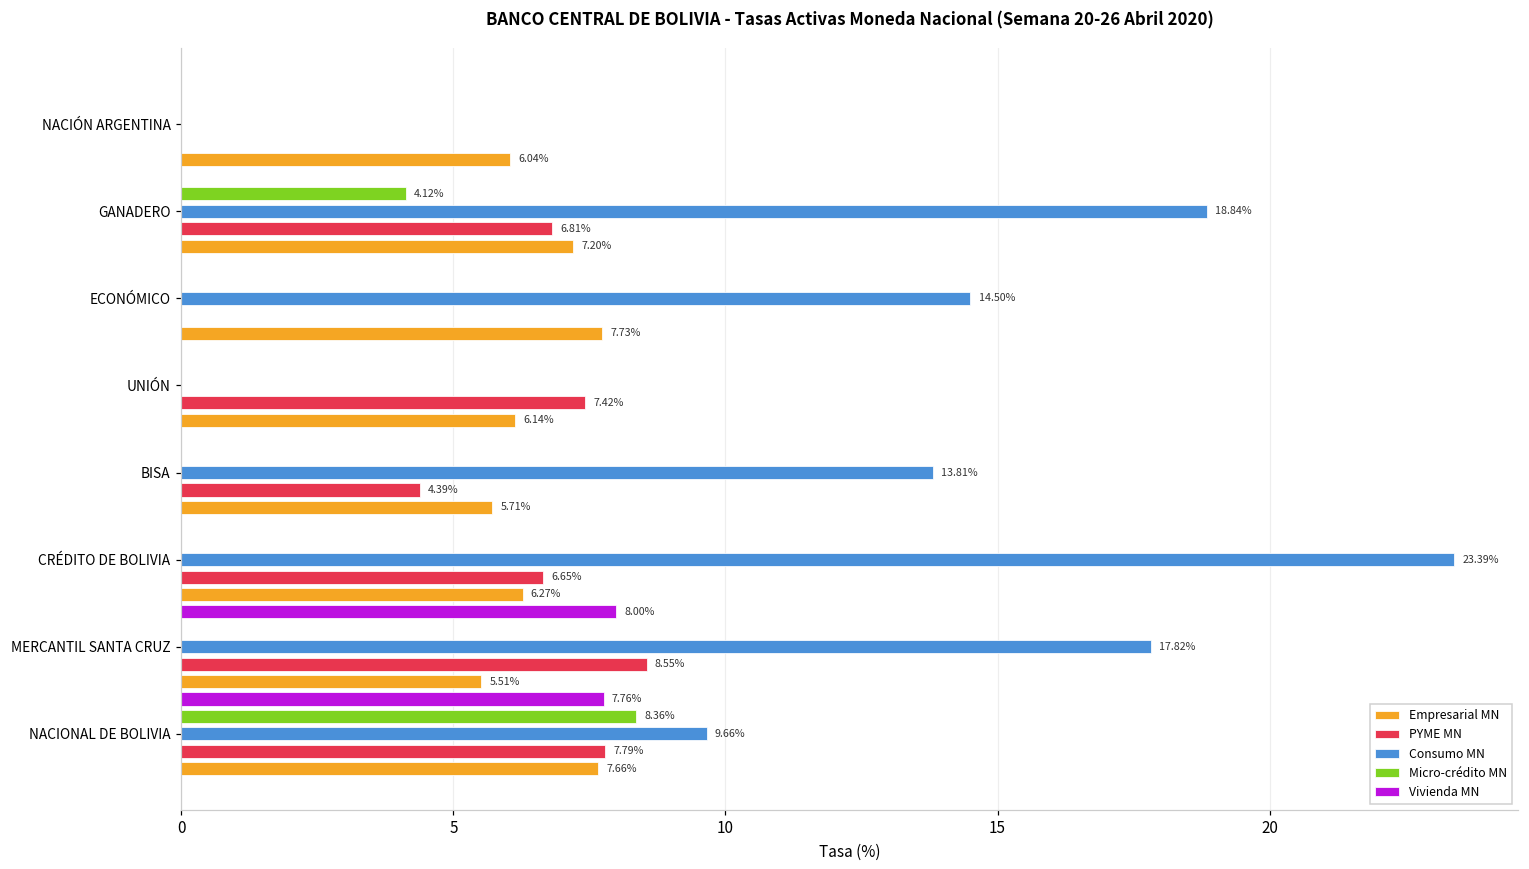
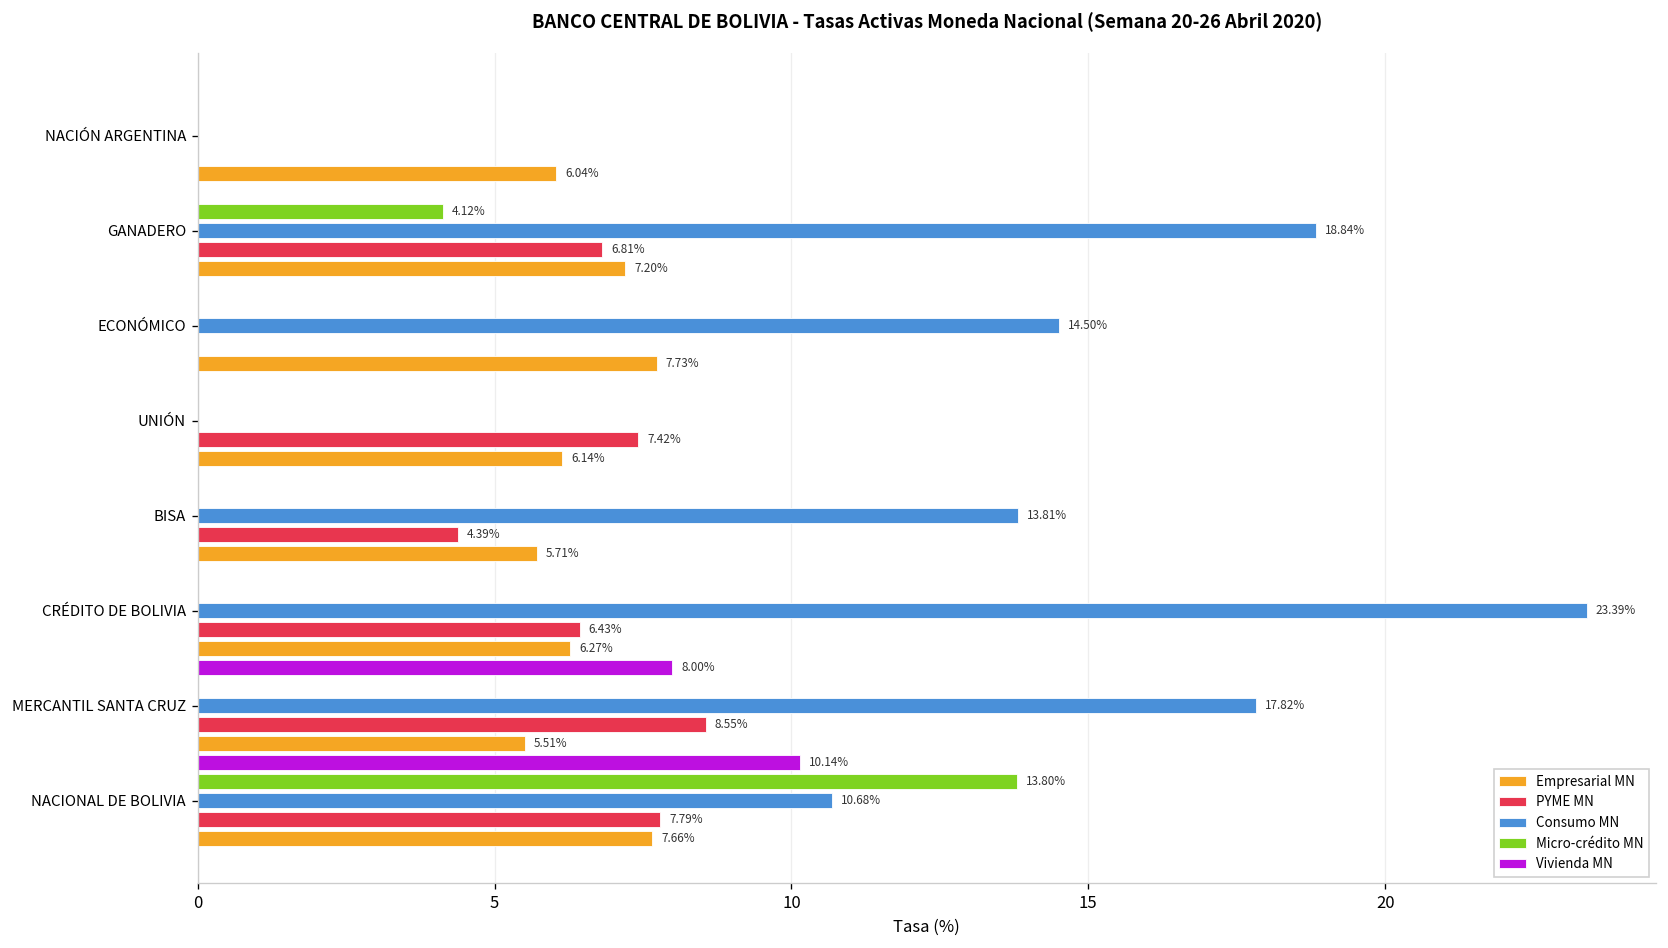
  {
    "Empresarial MN": {
      "NACIÓN ARGENTINA": "6.04%",
      "GANADERO": "7.20%",
      "ECONÓMICO": "7.73%",
      "UNIÓN": "6.14%",
      "BISA": "5.71%",
      "CRÉDITO DE BOLIVIA": "6.27%",
      "MERCANTIL SANTA CRUZ": "5.51%",
      "NACIONAL DE BOLIVIA": "7.66%"
    },
    "PYME MN": {
      "GANADERO": "6.81%",
      "UNIÓN": "7.42%",
      "BISA": "4.39%",
-     "CRÉDITO DE BOLIVIA": "6.65%",
+     "CRÉDITO DE BOLIVIA": "6.43%",
      "MERCANTIL SANTA CRUZ": "8.55%",
      "NACIONAL DE BOLIVIA": "7.79%"
    },
    "Consumo MN": {
      "GANADERO": "18.84%",
      "ECONÓMICO": "14.50%",
      "BISA": "13.81%",
      "CRÉDITO DE BOLIVIA": "23.39%",
      "MERCANTIL SANTA CRUZ": "17.82%",
-     "NACIONAL DE BOLIVIA": "9.66%"
+     "NACIONAL DE BOLIVIA": "10.68%"
    },
    "Micro-crédito MN": {
      "GANADERO": "4.12%",
-     "NACIONAL DE BOLIVIA": "8.36%"
+     "NACIONAL DE BOLIVIA": "13.80%"
    },
    "Vivienda MN": {
      "MERCANTIL SANTA CRUZ": "8.00%",
-     "NACIONAL DE BOLIVIA": "7.76%"
+     "NACIONAL DE BOLIVIA": "10.14%"
    }
  }
